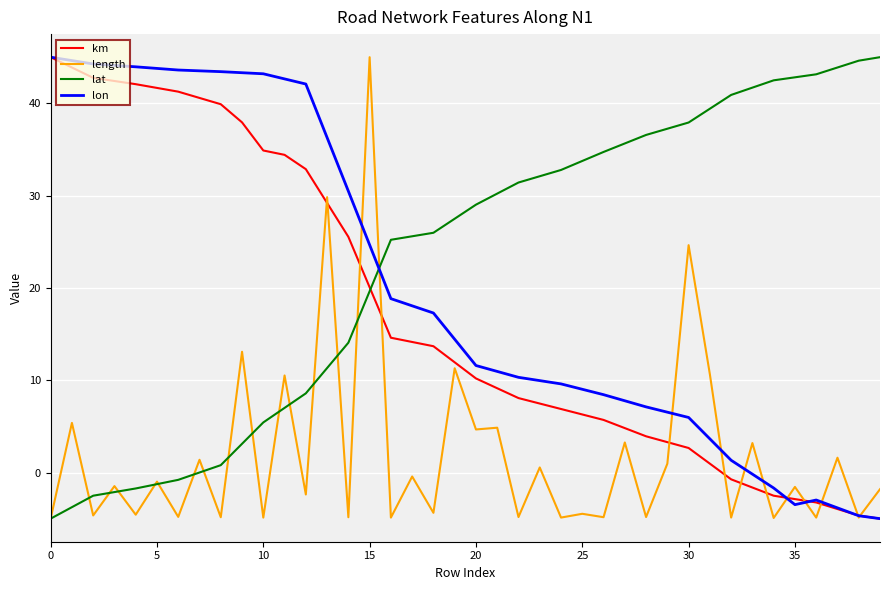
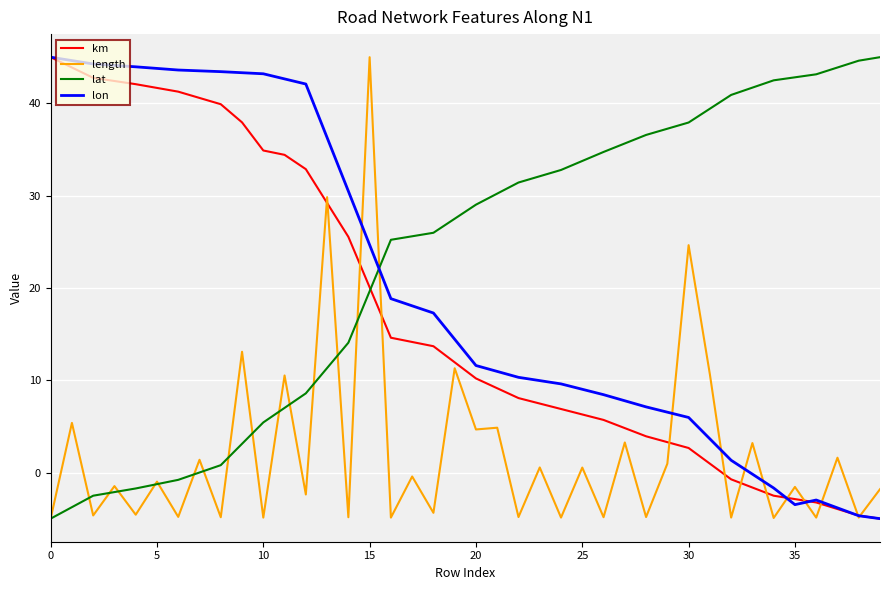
  {
    "km": {
      "5": 42,
      "10": 35,
      "15": 20,
      "20": 10,
      "25": 6,
      "30": 3,
      "35": -3
    },
    "length": {
      "10": -5,
      "15": 45,
      "20": 5,
-     "25": -4,
+     "25": 1,
      "30": 25,
      "35": -2
    },
    "lat": {
      "10": 5,
      "15": 20,
      "20": 29,
      "25": 34,
      "30": 38,
      "35": 43
    },
    "lon": {
      "5": 44,
      "10": 43,
      "15": 25,
      "20": 12,
      "25": 9,
      "30": 6,
      "35": -3
    }
  }
